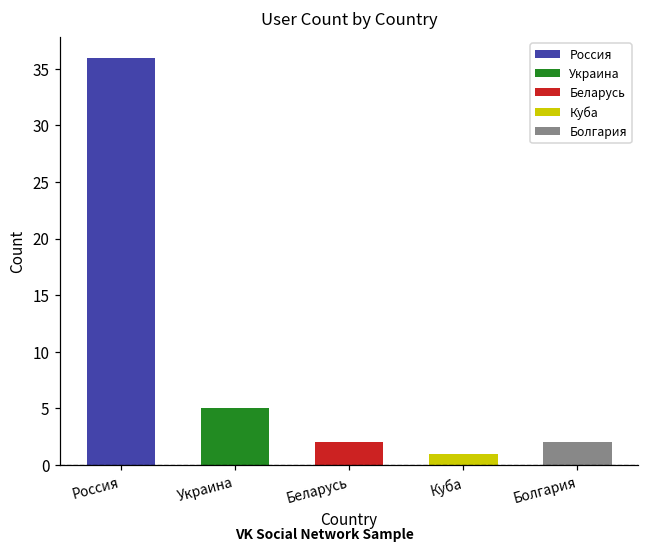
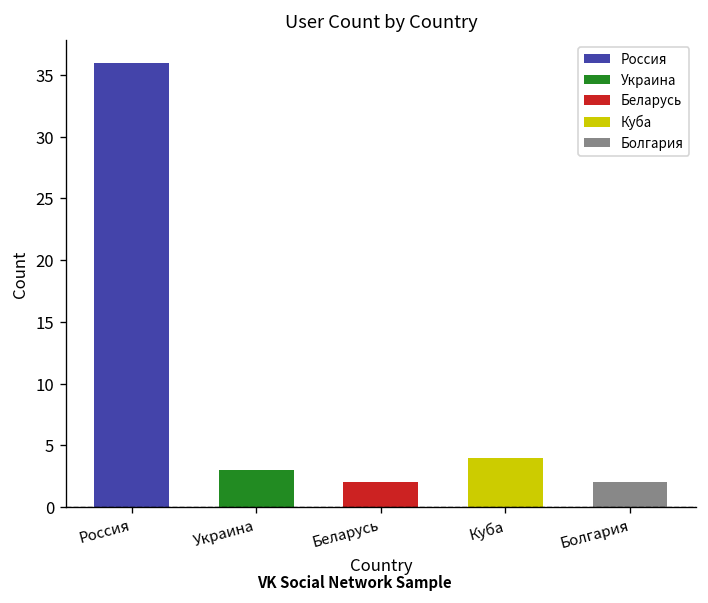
  {
    "Россия": 36,
-   "Украина": 5,
+   "Украина": 3,
    "Беларусь": 2,
-   "Куба": 1,
+   "Куба": 4,
    "Болгария": 2
  }
